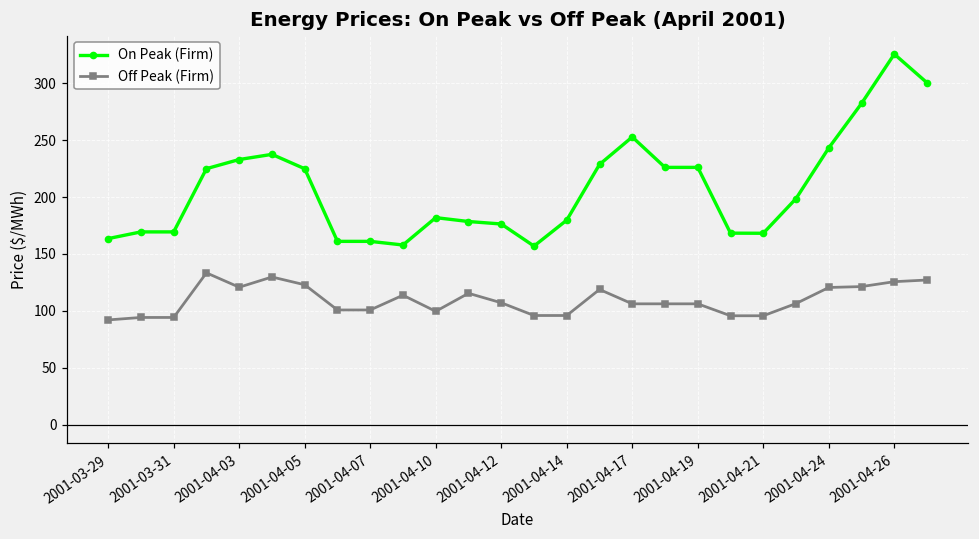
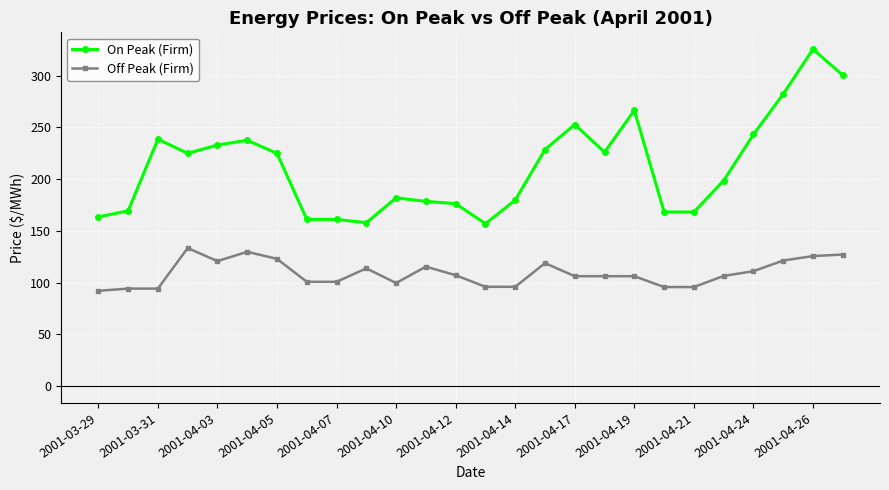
  {
    "On Peak (Firm)": {
      "2001-03-29": 163,
-     "2001-03-31": 169,
+     "2001-03-31": 239,
      "2001-04-03": 233,
      "2001-04-05": 225,
      "2001-04-07": 161,
      "2001-04-10": 182,
      "2001-04-12": 176,
      "2001-04-14": 180,
      "2001-04-17": 253,
-     "2001-04-19": 226,
+     "2001-04-19": 266,
      "2001-04-21": 168,
      "2001-04-24": 243,
      "2001-04-26": 326
    },
    "Off Peak (Firm)": {
      "2001-03-29": 92,
      "2001-03-31": 94,
      "2001-04-03": 121,
      "2001-04-05": 123,
      "2001-04-07": 101,
      "2001-04-10": 100,
      "2001-04-12": 107,
      "2001-04-14": 96,
      "2001-04-17": 106,
      "2001-04-19": 106,
      "2001-04-21": 96,
-     "2001-04-24": 121,
+     "2001-04-24": 111,
      "2001-04-26": 126
    }
  }
